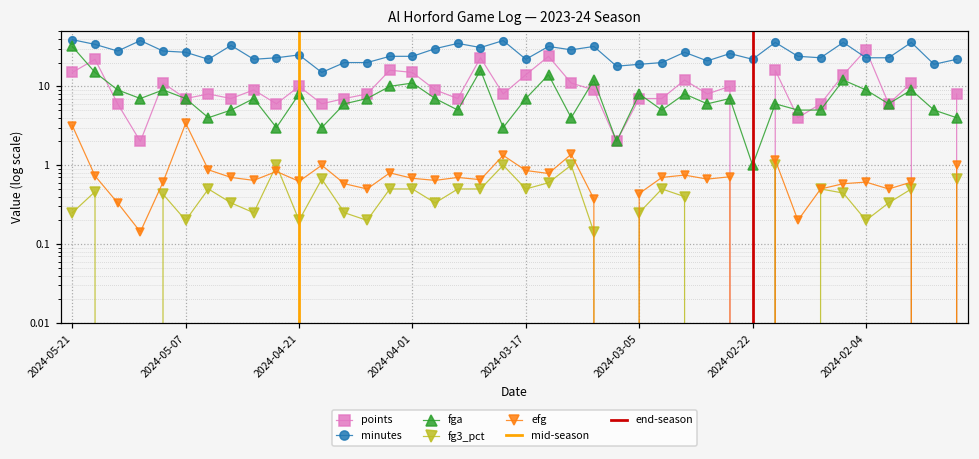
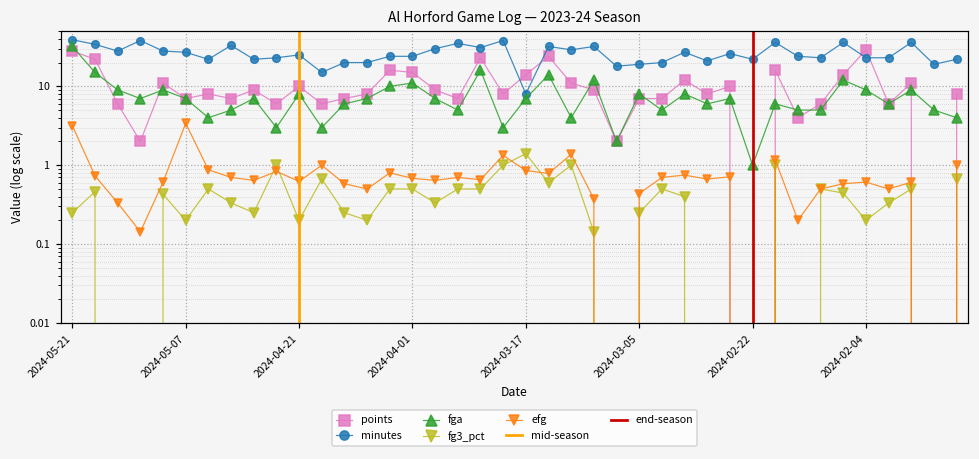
  {
    "points": {
-     "2024-05-21": 15,
+     "2024-05-21": 28,
      "2024-04-21": 10,
      "2024-04-01": 15,
      "2024-03-17": 14,
      "2024-03-05": 7,
      "2024-02-04": 29
    },
    "minutes": {
      "2024-05-21": 40,
      "2024-05-07": 27,
      "2024-04-21": 25,
      "2024-04-01": 24,
-     "2024-03-17": 22,
+     "2024-03-17": 8,
      "2024-03-05": 19,
      "2024-02-22": 22,
      "2024-02-04": 23
    },
    "fga": {
      "2024-05-21": 30,
      "2024-04-21": 8,
      "2024-04-01": 11,
      "2024-03-17": 7,
      "2024-03-05": 8,
      "2024-02-22": 1.0,
      "2024-02-04": 9
    },
    "fg3_pct": {
      "2024-05-21": 0.25,
      "2024-05-07": 0.2,
      "2024-04-21": 0.2,
      "2024-04-01": 0.5,
-     "2024-03-17": 0.5,
+     "2024-03-17": 1.4,
      "2024-03-05": 0.25,
      "2024-02-04": 0.2
    },
    "efg": {
      "2024-05-21": 3,
      "2024-05-07": 3,
      "2024-04-21": 0.6,
      "2024-04-01": 0.7,
      "2024-03-17": 0.9,
      "2024-03-05": 0.4,
      "2024-02-04": 0.6
    }
  }
